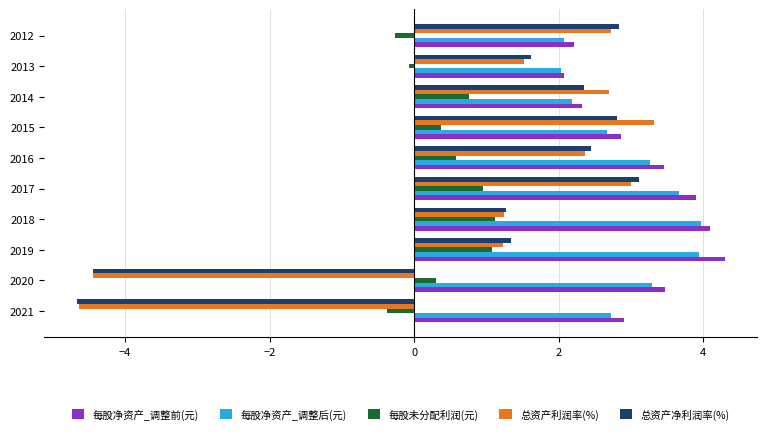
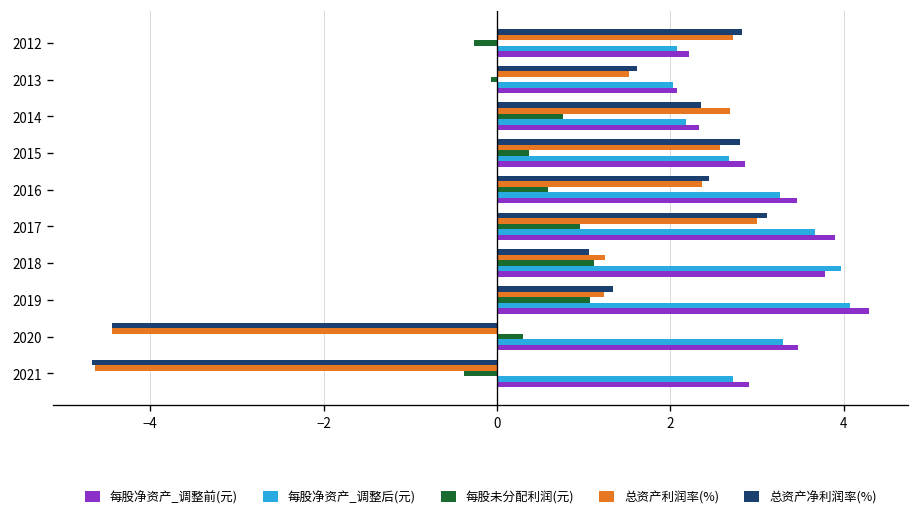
  {
    "每股净资产_调整前(元)": {
      "2012": 2.2,
      "2013": 2.1,
      "2014": 2.3,
      "2015": 2.9,
      "2016": 3.5,
      "2017": 3.9,
-     "2018": 4.1,
+     "2018": 3.8,
      "2019": 4.3,
      "2020": 3.5,
      "2021": 2.9
    },
    "每股净资产_调整后(元)": {
      "2012": 2.1,
      "2013": 2.0,
      "2014": 2.2,
      "2015": 2.7,
      "2016": 3.3,
      "2017": 3.7,
      "2018": 4.0,
-     "2019": 3.9,
+     "2019": 4.1,
      "2020": 3.3,
      "2021": 2.7
    },
    "每股未分配利润(元)": {
      "2012": -0.3,
      "2013": -0.1,
      "2014": 0.8,
      "2015": 0.4,
      "2016": 0.6,
      "2017": 1.0,
      "2018": 1.1,
      "2019": 1.1,
      "2020": 0.3,
      "2021": -0.4
    },
    "总资产利润率(%)": {
      "2012": 2.7,
      "2013": 1.5,
      "2014": 2.7,
-     "2015": 3.3,
+     "2015": 2.6,
      "2016": 2.4,
      "2017": 3.0,
      "2018": 1.2,
      "2019": 1.2,
      "2020": -4.4,
      "2021": -4.6
    },
    "总资产净利润率(%)": {
      "2012": 2.8,
      "2013": 1.6,
      "2014": 2.4,
      "2015": 2.8,
      "2016": 2.4,
      "2017": 3.1,
-     "2018": 1.3,
+     "2018": 1.1,
      "2019": 1.3,
      "2020": -4.4,
      "2021": -4.7
    }
  }
